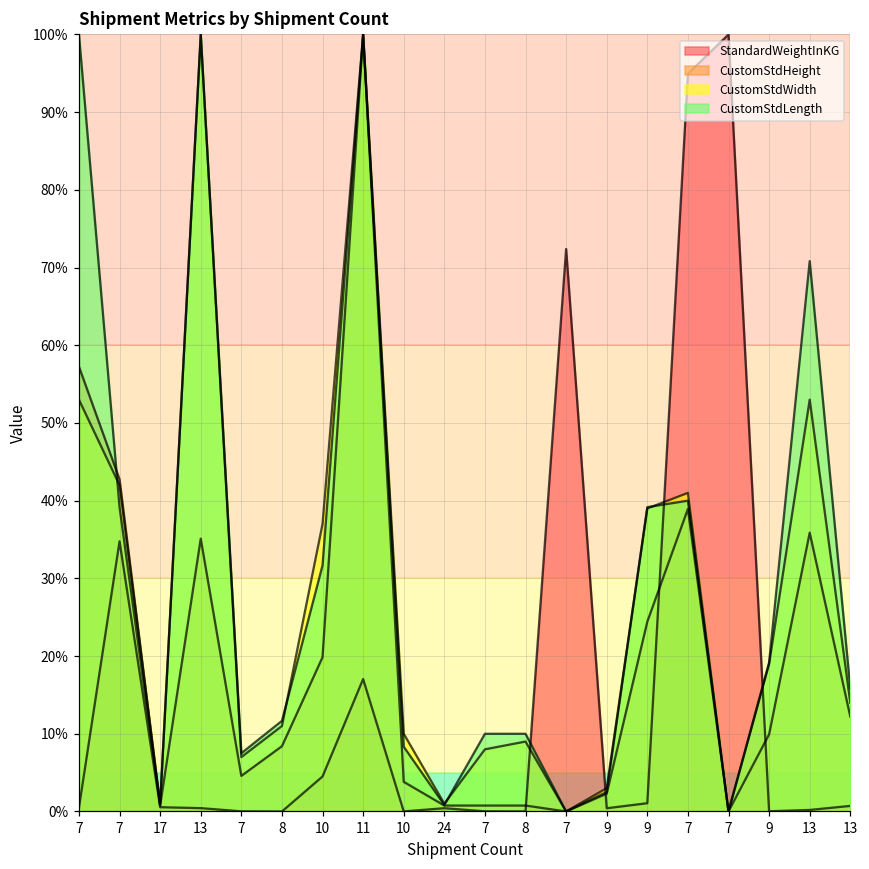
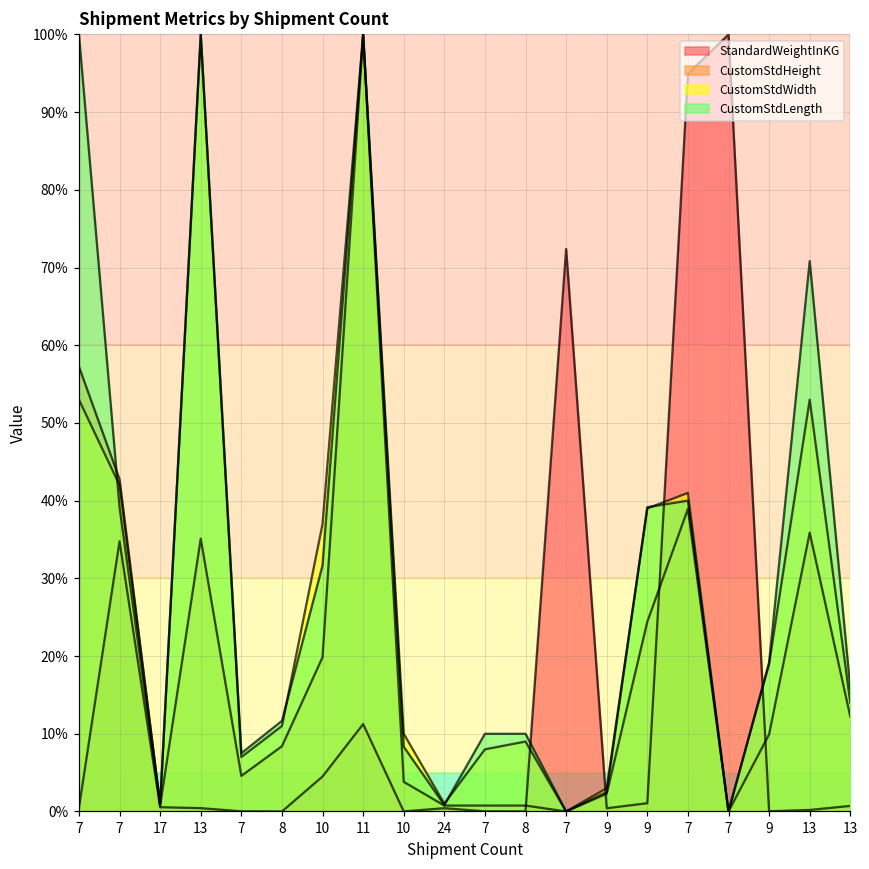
  {
    "StandardWeightInKG": {
-     "11": "17%"
+     "11": "11%"
    }
  }
